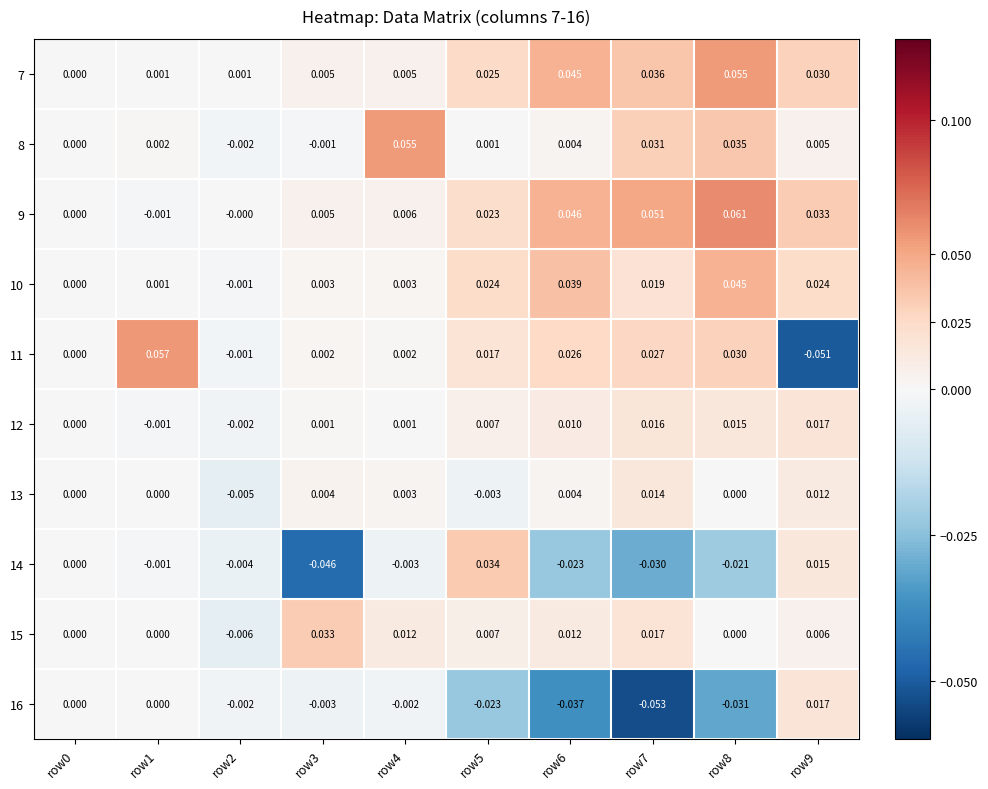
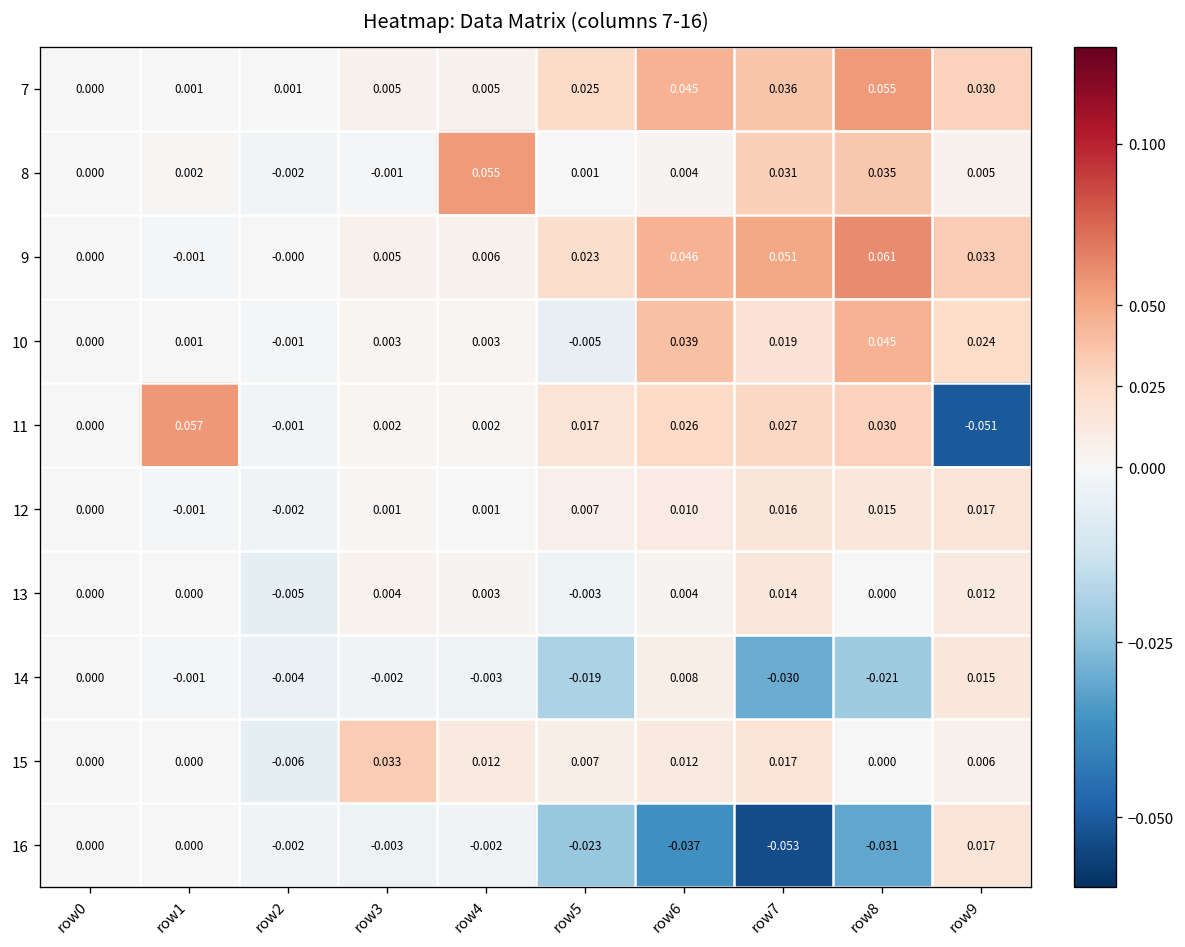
  {
    "7": {
      "row0": 0.000,
      "row1": 0.001,
      "row2": 0.001,
      "row3": 0.005,
      "row4": 0.005,
      "row5": 0.025,
      "row6": 0.045,
      "row7": 0.036,
      "row8": 0.055,
      "row9": 0.030
    },
    "8": {
      "row0": 0.000,
      "row1": 0.002,
      "row2": -0.002,
      "row3": -0.001,
      "row4": 0.055,
      "row5": 0.001,
      "row6": 0.004,
      "row7": 0.031,
      "row8": 0.035,
      "row9": 0.005
    },
    "9": {
      "row0": 0.000,
      "row1": -0.001,
      "row2": -0.000,
      "row3": 0.005,
      "row4": 0.006,
      "row5": 0.023,
      "row6": 0.046,
      "row7": 0.051,
      "row8": 0.061,
      "row9": 0.033
    },
    "10": {
      "row0": 0.000,
      "row1": 0.001,
      "row2": -0.001,
      "row3": 0.003,
      "row4": 0.003,
-     "row5": 0.024,
+     "row5": -0.005,
      "row6": 0.039,
      "row7": 0.019,
      "row8": 0.045,
      "row9": 0.024
    },
    "11": {
      "row0": 0.000,
      "row1": 0.057,
      "row2": -0.001,
      "row3": 0.002,
      "row4": 0.002,
      "row5": 0.017,
      "row6": 0.026,
      "row7": 0.027,
      "row8": 0.030,
      "row9": -0.051
    },
    "12": {
      "row0": 0.000,
      "row1": -0.001,
      "row2": -0.002,
      "row3": 0.001,
      "row4": 0.001,
      "row5": 0.007,
      "row6": 0.010,
      "row7": 0.016,
      "row8": 0.015,
      "row9": 0.017
    },
    "13": {
      "row0": 0.000,
      "row1": 0.000,
      "row2": -0.005,
      "row3": 0.004,
      "row4": 0.003,
      "row5": -0.003,
      "row6": 0.004,
      "row7": 0.014,
      "row8": 0.000,
      "row9": 0.012
    },
    "14": {
      "row0": 0.000,
      "row1": -0.001,
      "row2": -0.004,
-     "row3": -0.046,
+     "row3": -0.002,
      "row4": -0.003,
-     "row5": 0.034,
-     "row6": -0.023,
+     "row5": -0.019,
+     "row6": 0.008,
      "row7": -0.030,
      "row8": -0.021,
      "row9": 0.015
    },
    "15": {
      "row0": 0.000,
      "row1": 0.000,
      "row2": -0.006,
      "row3": 0.033,
      "row4": 0.012,
      "row5": 0.007,
      "row6": 0.012,
      "row7": 0.017,
      "row8": 0.000,
      "row9": 0.006
    },
    "16": {
      "row0": 0.000,
      "row1": 0.000,
      "row2": -0.002,
      "row3": -0.003,
      "row4": -0.002,
      "row5": -0.023,
      "row6": -0.037,
      "row7": -0.053,
      "row8": -0.031,
      "row9": 0.017
    }
  }
